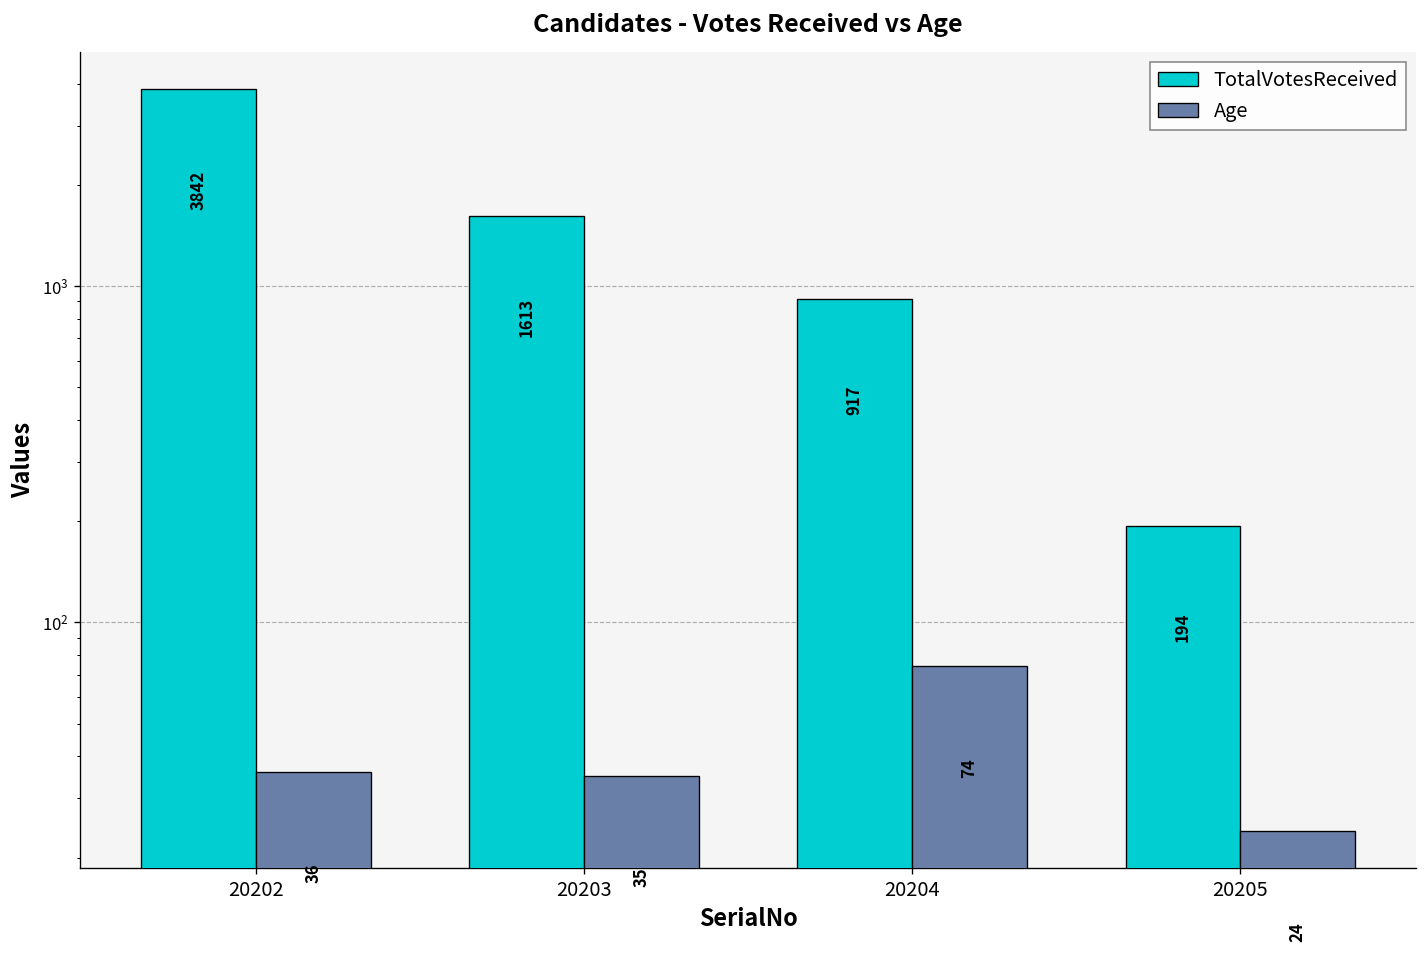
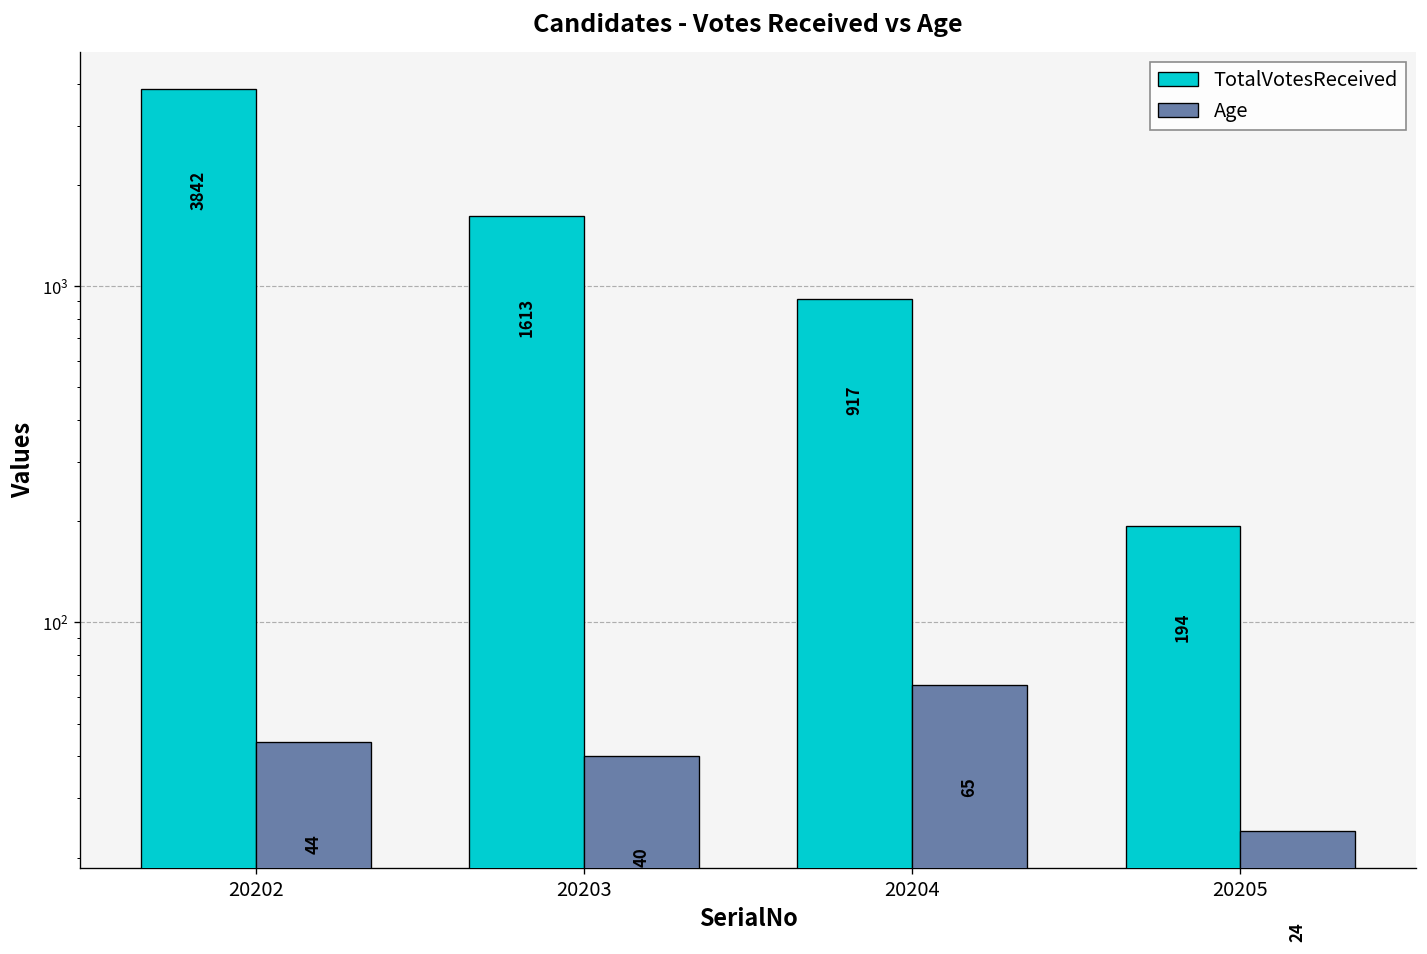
  {
    "TotalVotesReceived": {
      "20202": 3842,
      "20203": 1613,
      "20204": 917,
      "20205": 194
    },
    "Age": {
-     "20202": 36,
-     "20203": 35,
-     "20204": 74,
+     "20202": 44,
+     "20203": 40,
+     "20204": 65,
      "20205": 24
    }
  }
